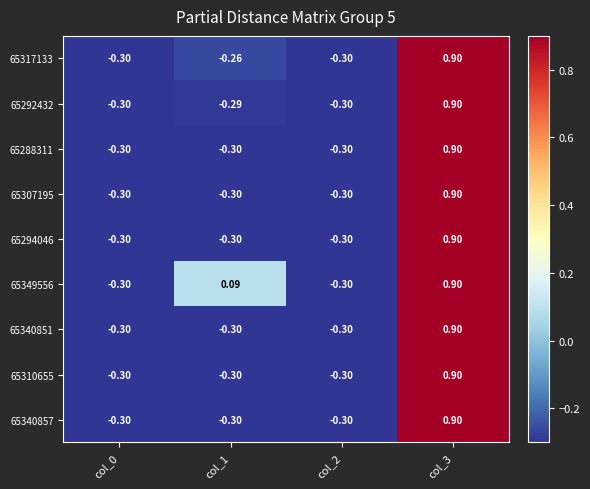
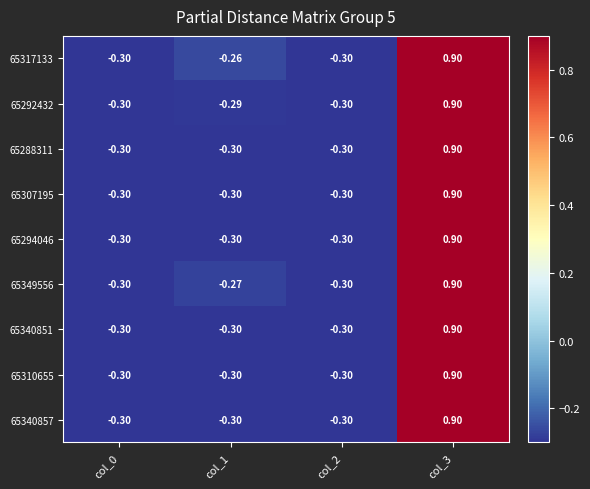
  {
    "65317133": {
      "col_0": -0.30,
      "col_1": -0.26,
      "col_2": -0.30,
      "col_3": 0.90
    },
    "65292432": {
      "col_0": -0.30,
      "col_1": -0.29,
      "col_2": -0.30,
      "col_3": 0.90
    },
    "65288311": {
      "col_0": -0.30,
      "col_1": -0.30,
      "col_2": -0.30,
      "col_3": 0.90
    },
    "65307195": {
      "col_0": -0.30,
      "col_1": -0.30,
      "col_2": -0.30,
      "col_3": 0.90
    },
    "65294046": {
      "col_0": -0.30,
      "col_1": -0.30,
      "col_2": -0.30,
      "col_3": 0.90
    },
    "65349556": {
      "col_0": -0.30,
-     "col_1": 0.09,
+     "col_1": -0.27,
      "col_2": -0.30,
      "col_3": 0.90
    },
    "65340851": {
      "col_0": -0.30,
      "col_1": -0.30,
      "col_2": -0.30,
      "col_3": 0.90
    },
    "65310655": {
      "col_0": -0.30,
      "col_1": -0.30,
      "col_2": -0.30,
      "col_3": 0.90
    },
    "65340857": {
      "col_0": -0.30,
      "col_1": -0.30,
      "col_2": -0.30,
      "col_3": 0.90
    }
  }
